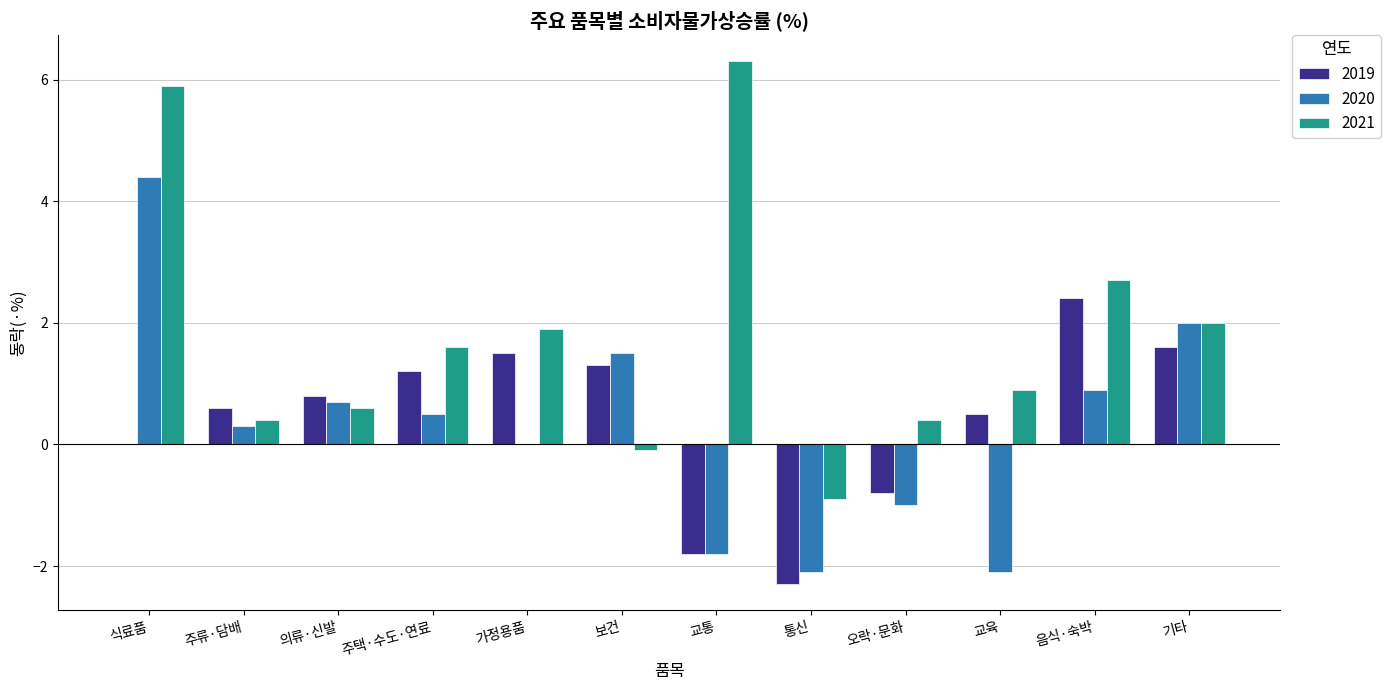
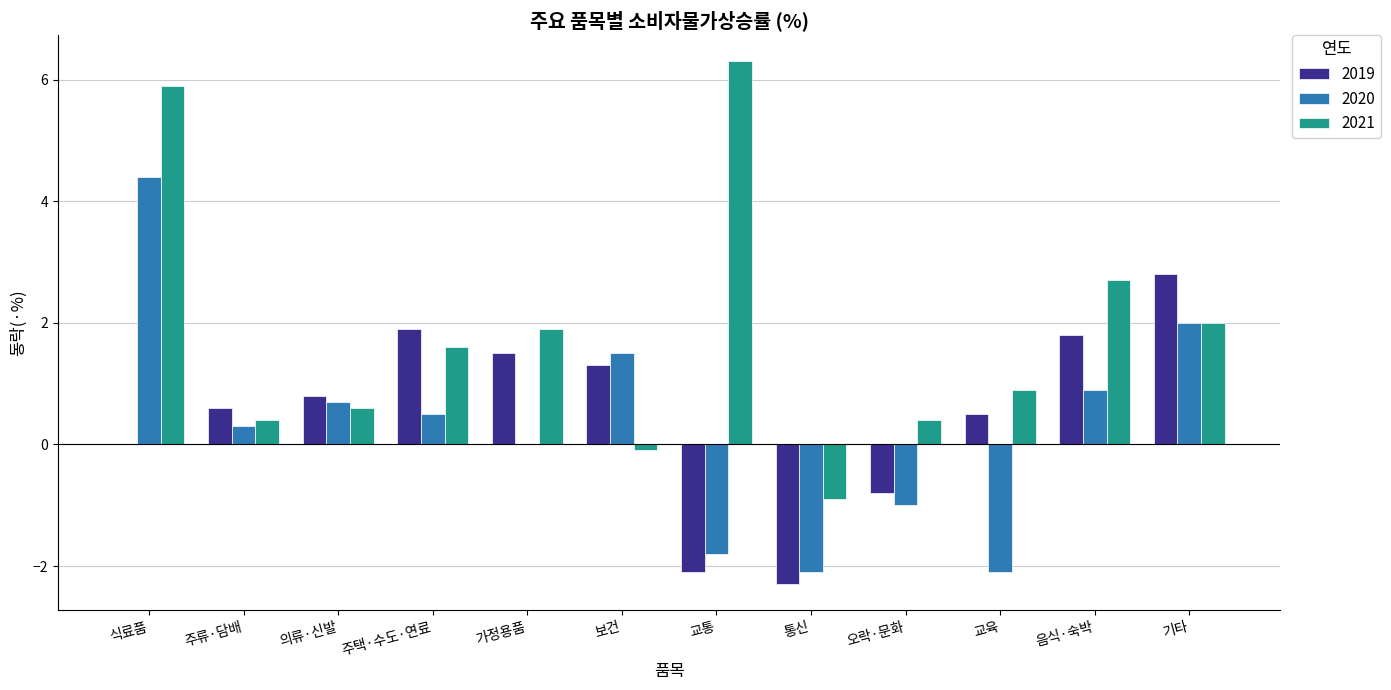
  {
    "2019": {
      "식료품": 0.0,
      "주류·담배": 0.6,
      "의류·신발": 0.8,
-     "주택·수도·연료": 1.2,
+     "주택·수도·연료": 1.9,
      "가정용품": 1.5,
      "보건": 1.3,
-     "교통": -1.8,
+     "교통": -2.1,
      "통신": -2.3,
      "오락·문화": -0.8,
      "교육": 0.5,
-     "음식·숙박": 2.4,
-     "기타": 1.6
+     "음식·숙박": 1.8,
+     "기타": 2.8
    }
  }
